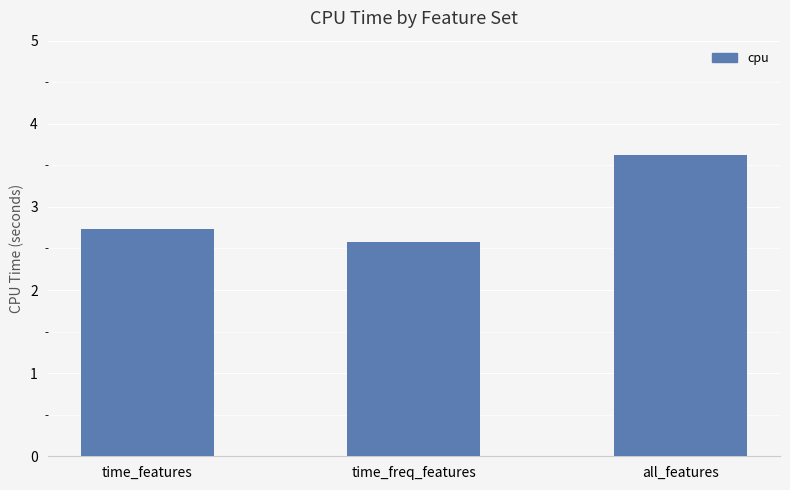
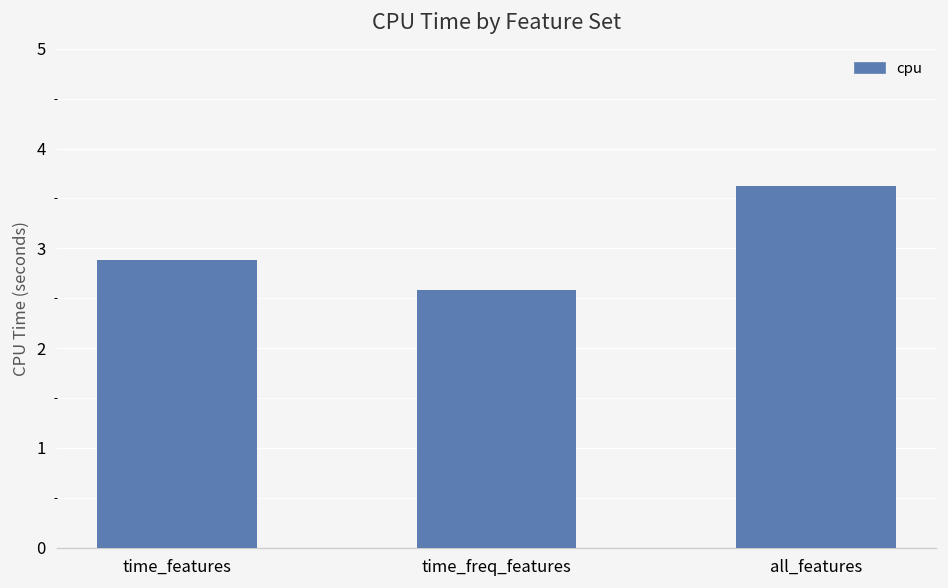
  {
-   "time_features": 2.7,
+   "time_features": 2.9,
    "time_freq_features": 2.6,
    "all_features": 3.6
  }
